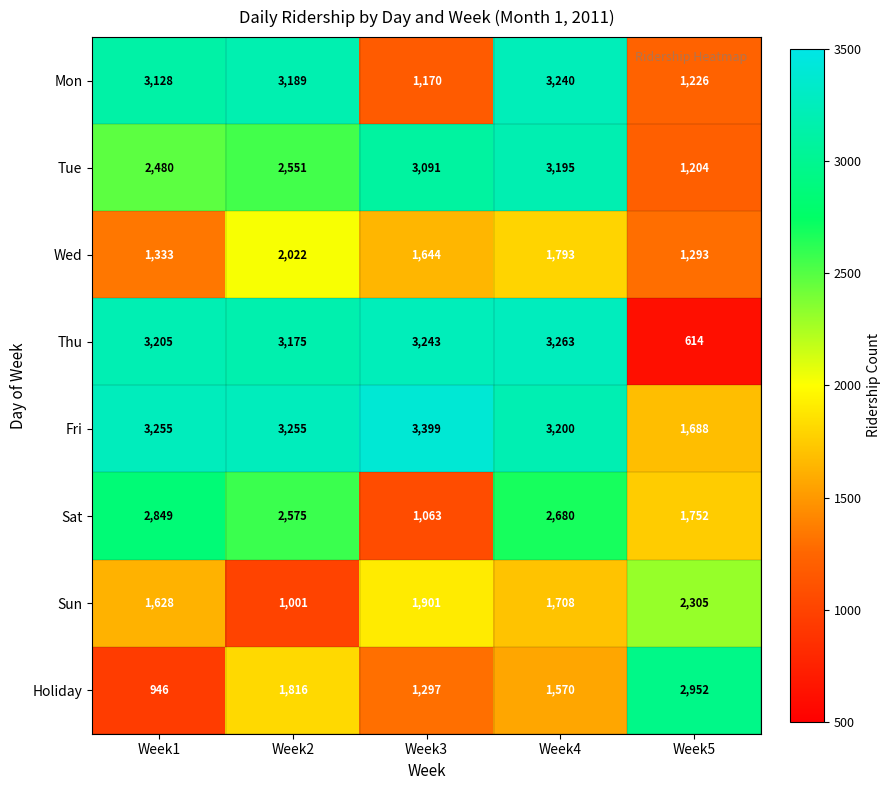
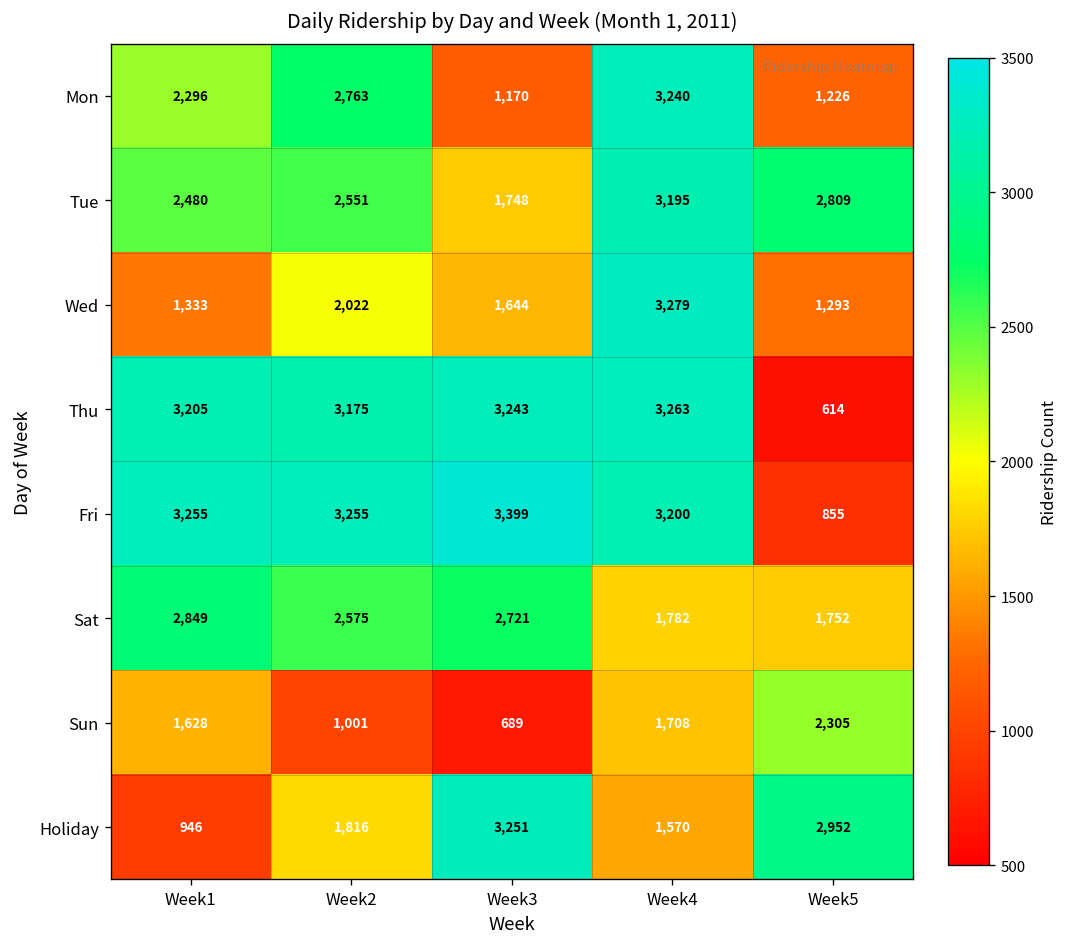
  {
    "Mon": {
-     "Week1": "3,128",
-     "Week2": "3,189",
+     "Week1": "2,296",
+     "Week2": "2,763",
      "Week3": "1,170",
      "Week4": "3,240"
    },
    "Tue": {
      "Week1": "2,480",
      "Week2": "2,551",
-     "Week3": "3,091",
+     "Week3": "1,748",
      "Week4": "3,195",
-     "Week5": "1,204"
+     "Week5": "2,809"
    },
    "Wed": {
      "Week1": "1,333",
      "Week2": "2,022",
      "Week3": "1,644",
-     "Week4": "1,793",
+     "Week4": "3,279",
      "Week5": "1,293"
    },
    "Thu": {
      "Week1": "3,205",
      "Week2": "3,175",
      "Week3": "3,243",
      "Week4": "3,263",
      "Week5": "614"
    },
    "Fri": {
      "Week1": "3,255",
      "Week2": "3,255",
      "Week3": "3,399",
      "Week4": "3,200",
-     "Week5": "1,688"
+     "Week5": "855"
    },
    "Sat": {
      "Week1": "2,849",
      "Week2": "2,575",
-     "Week3": "1,063",
-     "Week4": "2,680",
+     "Week3": "2,721",
+     "Week4": "1,782",
      "Week5": "1,752"
    },
    "Sun": {
      "Week1": "1,628",
      "Week2": "1,001",
-     "Week3": "1,901",
+     "Week3": "689",
      "Week4": "1,708",
      "Week5": "2,305"
    },
    "Holiday": {
      "Week1": "946",
      "Week2": "1,816",
-     "Week3": "1,297",
+     "Week3": "3,251",
      "Week4": "1,570",
      "Week5": "2,952"
    }
  }
